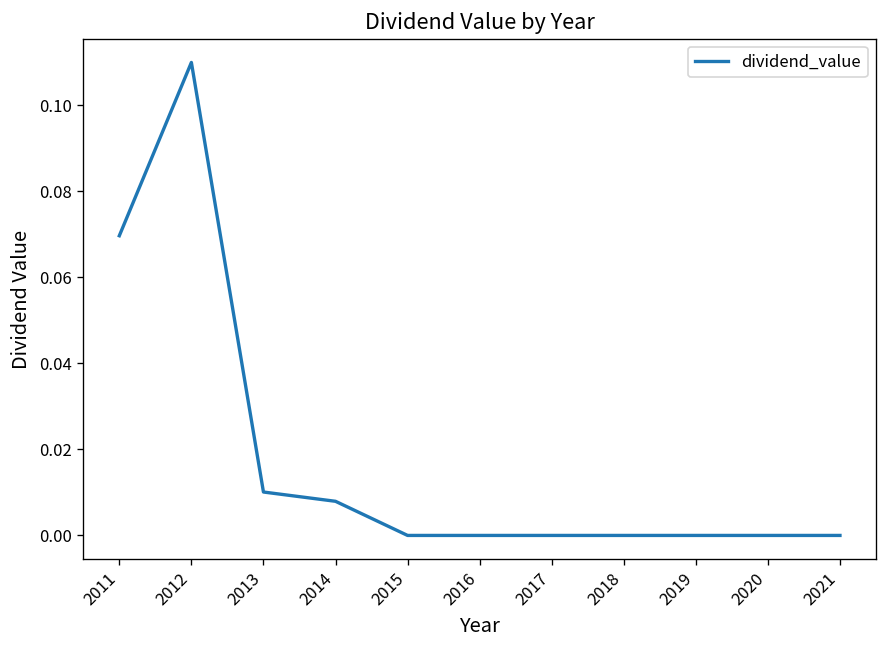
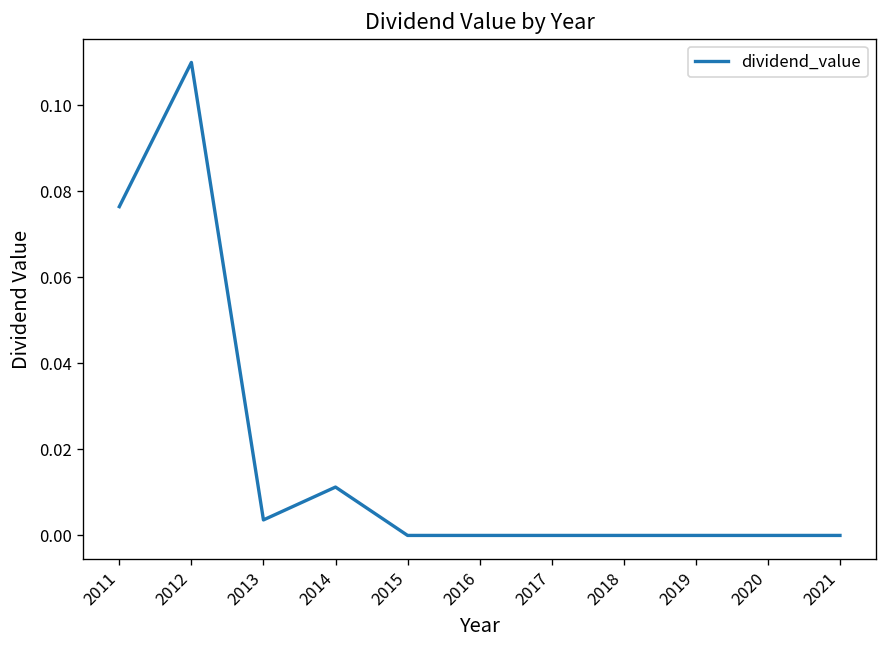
  {
-   "2011": 0.070,
+   "2011": 0.076,
    "2012": 0.110,
-   "2013": 0.010,
-   "2014": 0.008,
+   "2013": 0.004,
+   "2014": 0.011,
    "2015": 0.000,
    "2016": 0.000,
    "2017": 0.000,
    "2018": 0.000,
    "2019": 0.000,
    "2020": 0.000,
    "2021": 0.000
  }
